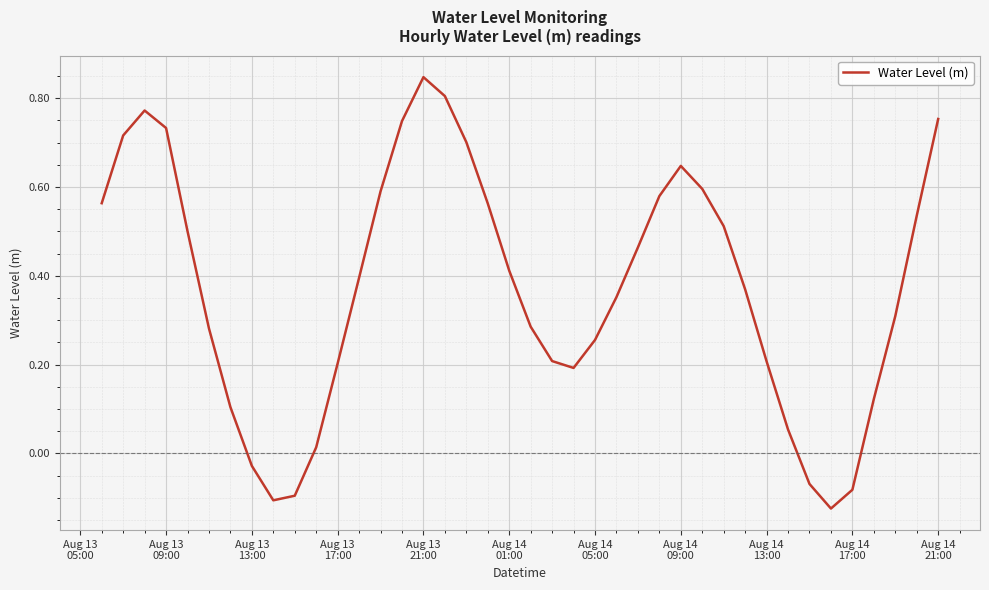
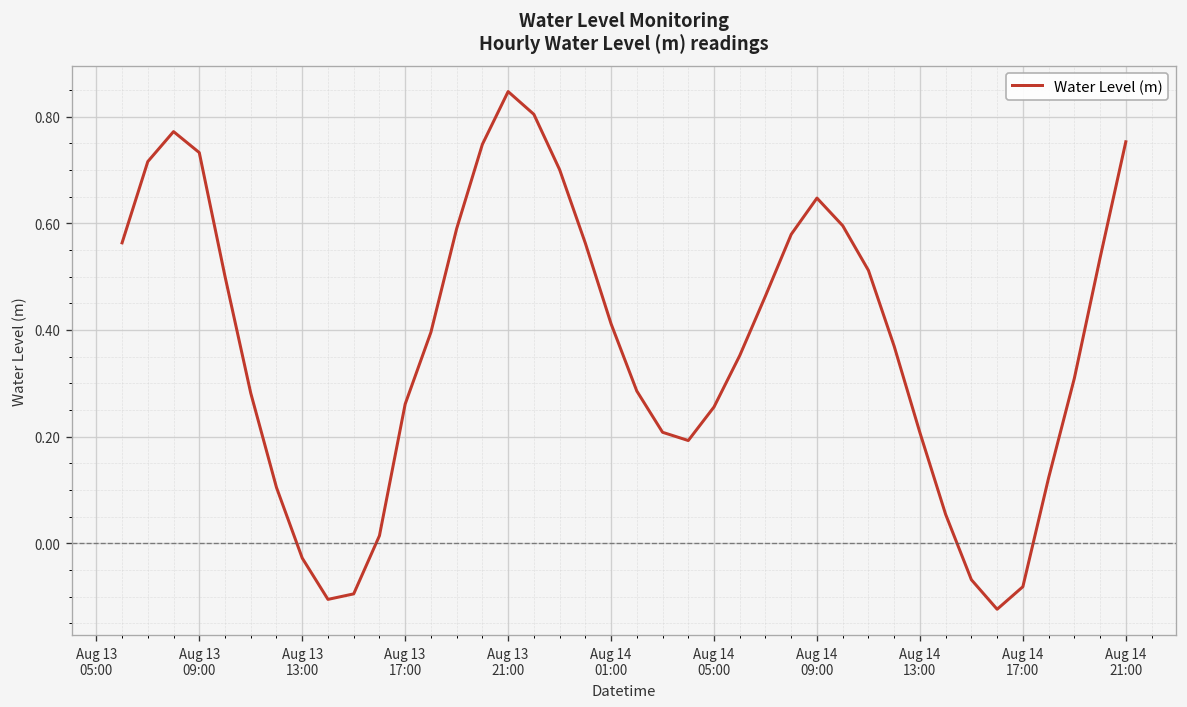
  {
    "Aug 13 09:00": 0.73,
    "Aug 13 13:00": -0.03,
-   "Aug 13 17:00": 0.20,
+   "Aug 13 17:00": 0.26,
    "Aug 13 21:00": 0.85,
    "Aug 14 01:00": 0.41,
    "Aug 14 05:00": 0.26,
    "Aug 14 09:00": 0.65,
    "Aug 14 13:00": 0.21,
    "Aug 14 17:00": -0.08,
    "Aug 14 21:00": 0.75
  }
